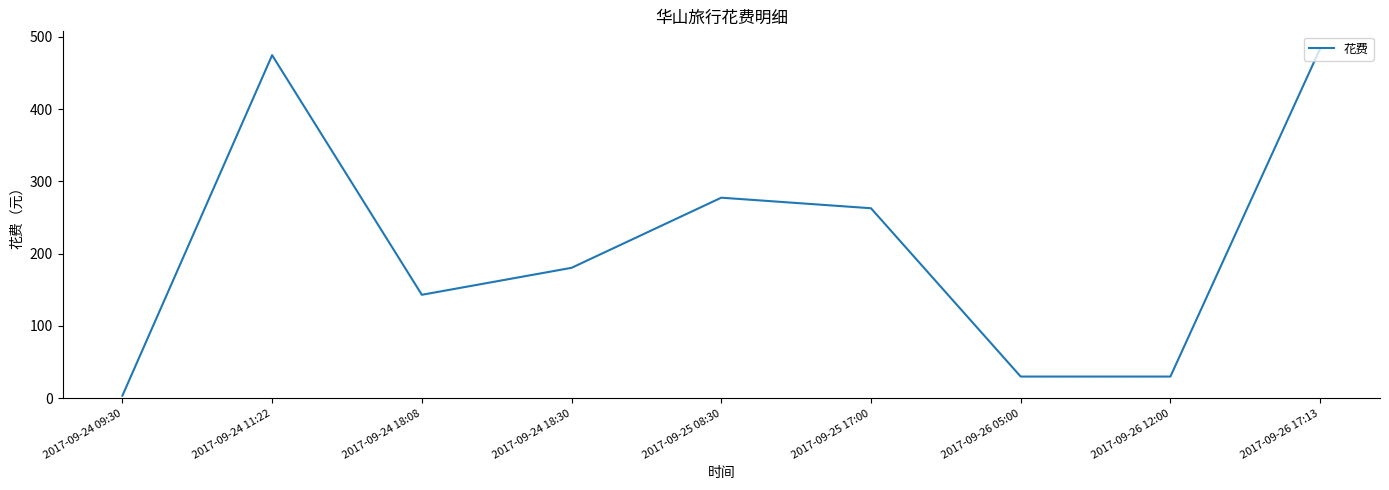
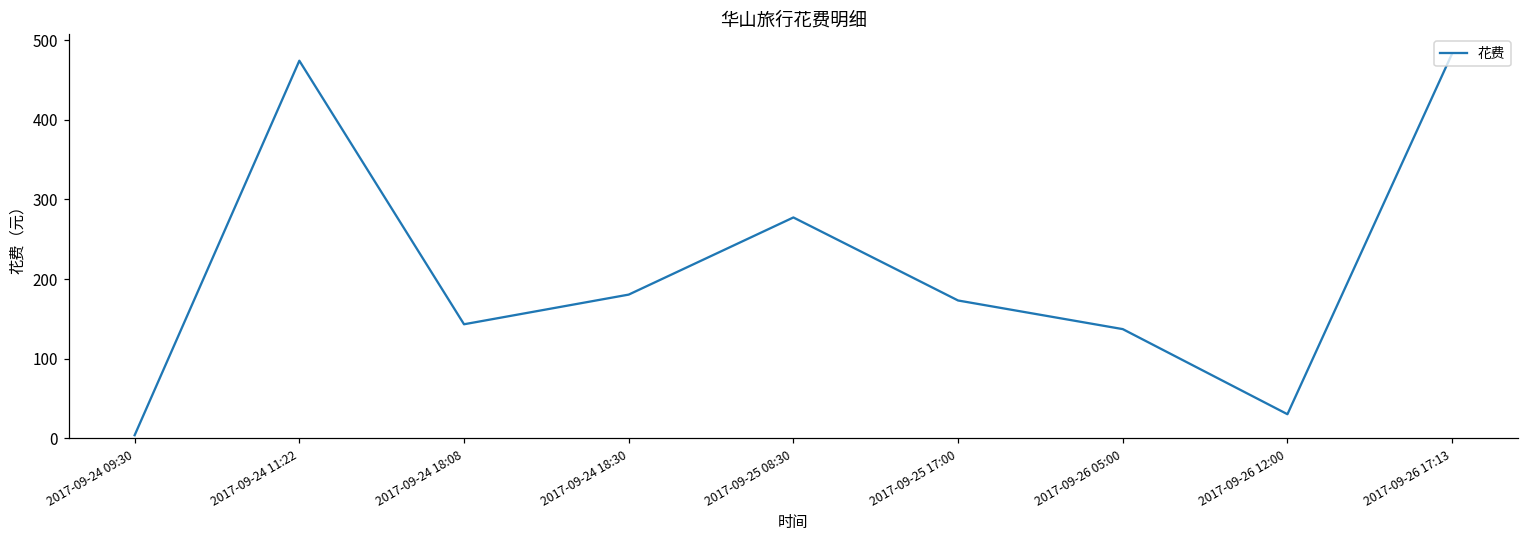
  {
    "2017-09-24 09:30": 0,
    "2017-09-24 11:22": 470,
    "2017-09-24 18:08": 140,
    "2017-09-24 18:30": 180,
    "2017-09-25 08:30": 280,
-   "2017-09-25 17:00": 260,
-   "2017-09-26 05:00": 30,
+   "2017-09-25 17:00": 170,
+   "2017-09-26 05:00": 140,
    "2017-09-26 12:00": 30
  }
